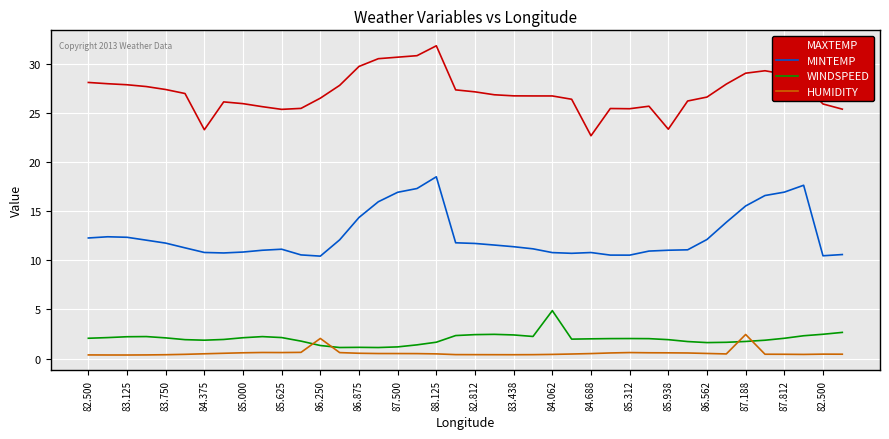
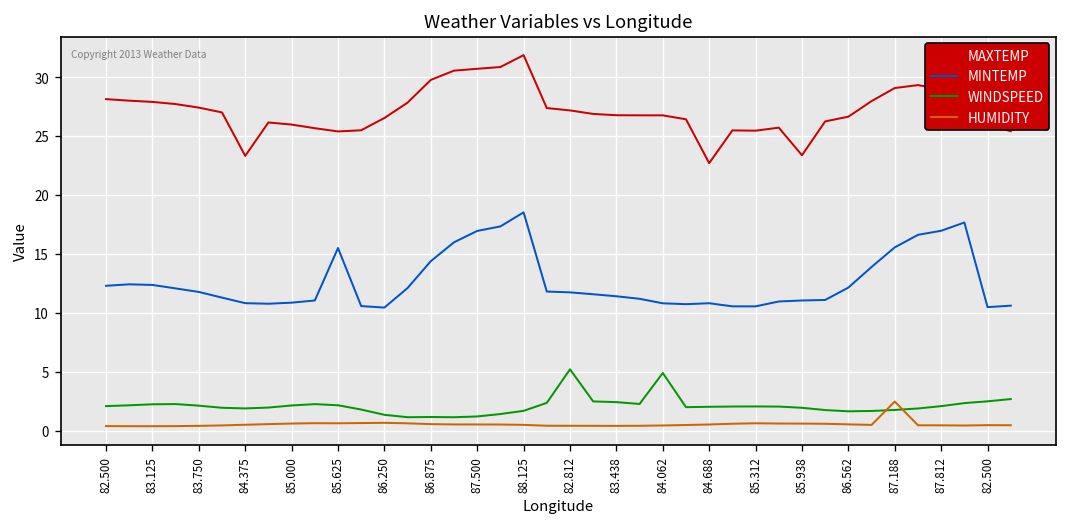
  {
    "MAXTEMP": {
      "83.125": 28,
      "83.750": 27,
      "84.375": 23,
      "85.000": 26,
      "85.625": 25,
      "86.250": 27,
      "86.875": 30,
      "87.500": 31,
      "88.125": 32,
      "82.812": 27,
      "83.438": 27,
      "84.062": 27,
      "84.688": 23,
      "85.312": 25,
      "85.938": 23,
      "86.562": 27,
      "87.188": 29
    },
    "MINTEMP": {
      "83.125": 12,
      "83.750": 12,
      "84.375": 11,
      "85.000": 11,
-     "85.625": 11,
+     "85.625": 15,
      "86.250": 10,
      "86.875": 14,
      "87.500": 17,
      "88.125": 19,
      "82.812": 12,
      "83.438": 11,
      "84.062": 11,
      "84.688": 11,
      "85.312": 11,
      "85.938": 11,
      "86.562": 12,
      "87.188": 16,
      "87.812": 17
    },
    "WINDSPEED": {
      "83.125": 2,
      "83.750": 2,
      "84.375": 2,
      "85.000": 2,
      "85.625": 2,
      "86.250": 1,
      "86.875": 1,
      "87.500": 1,
      "88.125": 2,
-     "82.812": 2,
+     "82.812": 5,
      "83.438": 2,
      "84.062": 5,
      "84.688": 2,
      "85.312": 2,
      "85.938": 2,
      "86.562": 2,
      "87.188": 2,
      "87.812": 2
    },
    "HUMIDITY": {
      "83.125": 0,
      "83.750": 0,
      "84.375": 0,
      "85.000": 1,
      "85.625": 1,
-     "86.250": 2,
+     "86.250": 1,
      "86.875": 1,
      "87.500": 1,
      "88.125": 0,
      "82.812": 0,
      "83.438": 0,
      "84.062": 0,
      "84.688": 1,
      "85.312": 1,
      "85.938": 1,
      "86.562": 1,
      "87.188": 2,
      "87.812": 0
    }
  }
